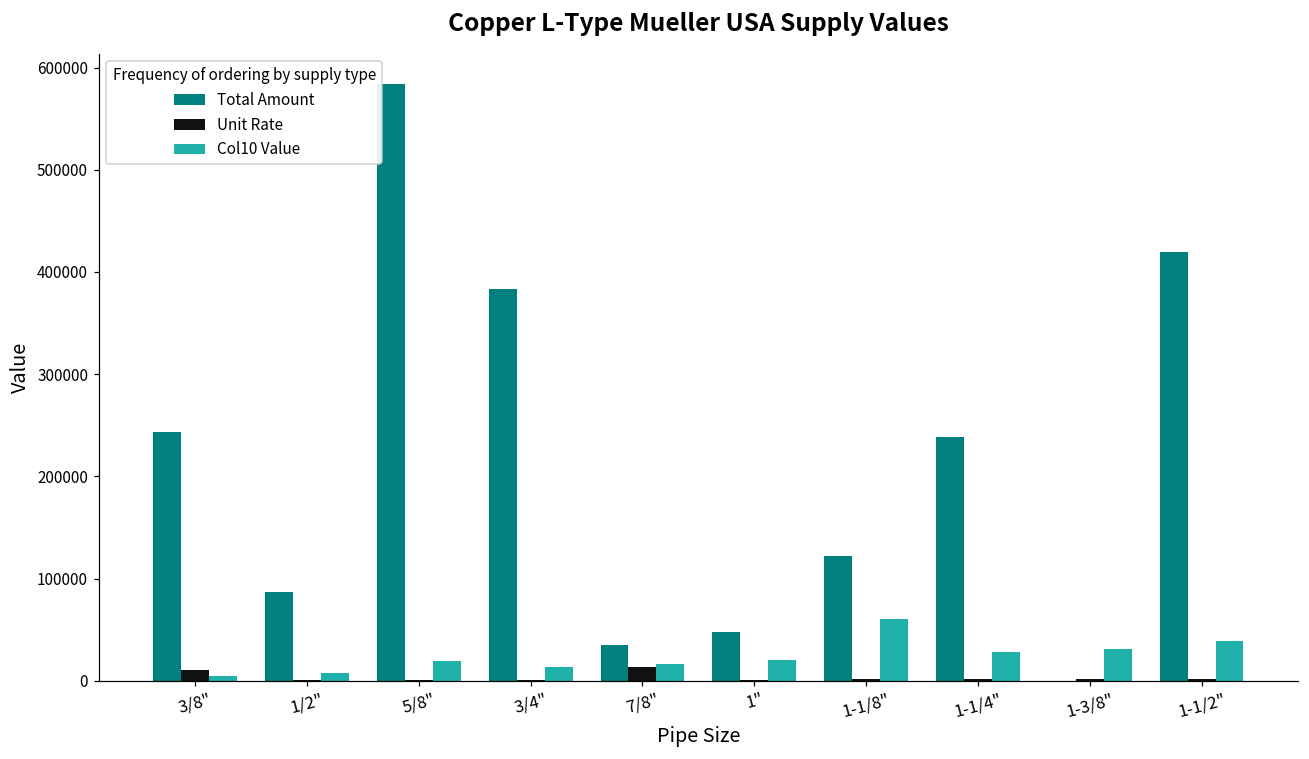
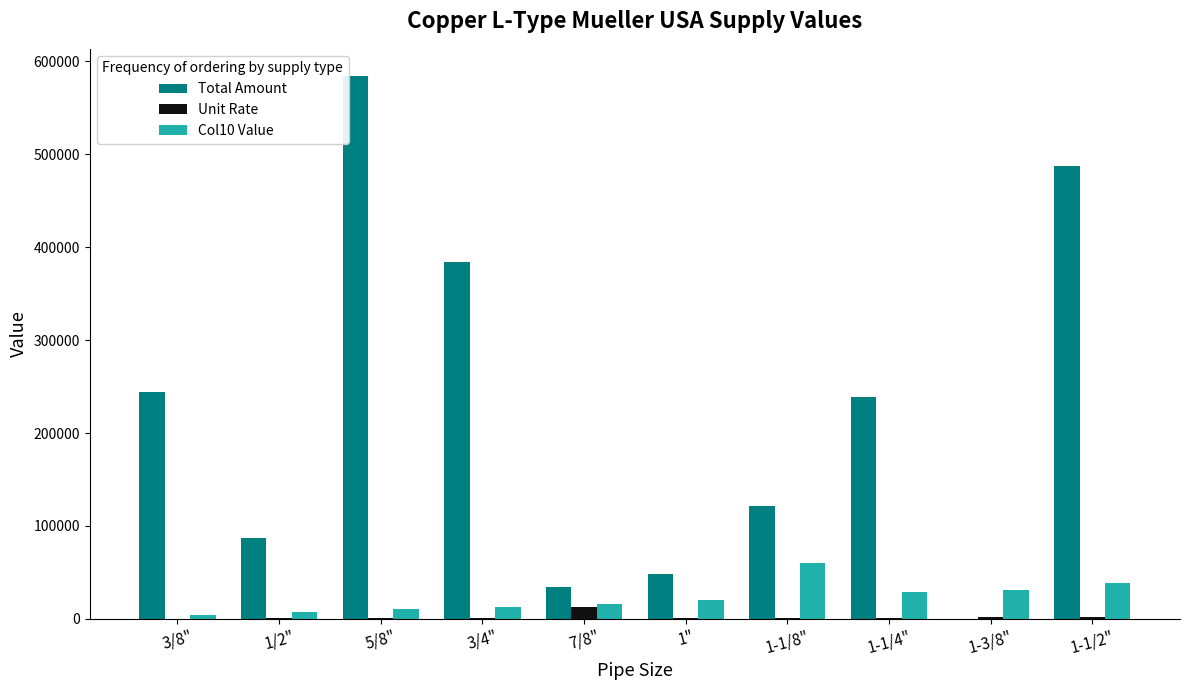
  {
    "Total Amount": {
      "3/8\"": 240000,
      "1/2\"": 90000,
      "5/8\"": 580000,
      "3/4\"": 380000,
      "7/8\"": 30000,
      "1\"": 50000,
      "1-1/8\"": 120000,
      "1-1/4\"": 240000,
      "1-3/8\"": 0,
-     "1-1/2\"": 420000
+     "1-1/2\"": 490000
    },
    "Unit Rate": {
-     "3/8\"": 10000,
+     "3/8\"": 0,
      "7/8\"": 10000
    },
    "Col10 Value": {
      "3/8\"": 0,
      "1/2\"": 10000,
-     "5/8\"": 20000,
+     "5/8\"": 10000,
      "3/4\"": 10000,
      "7/8\"": 20000,
      "1\"": 20000,
      "1-1/8\"": 60000,
      "1-1/4\"": 30000,
      "1-3/8\"": 30000,
      "1-1/2\"": 40000
    }
  }
